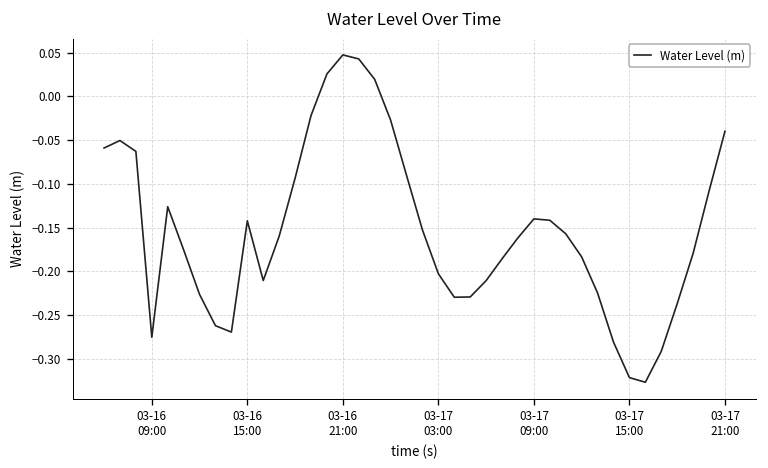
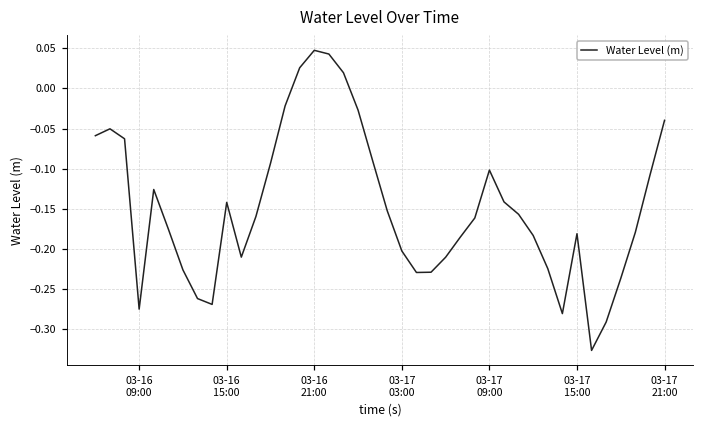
  {
    "03-16 09:00": -0.28,
    "03-16 15:00": -0.14,
    "03-16 21:00": 0.05,
    "03-17 03:00": -0.20,
-   "03-17 09:00": -0.14,
-   "03-17 15:00": -0.32,
+   "03-17 09:00": -0.10,
+   "03-17 15:00": -0.18,
    "03-17 21:00": -0.04
  }
